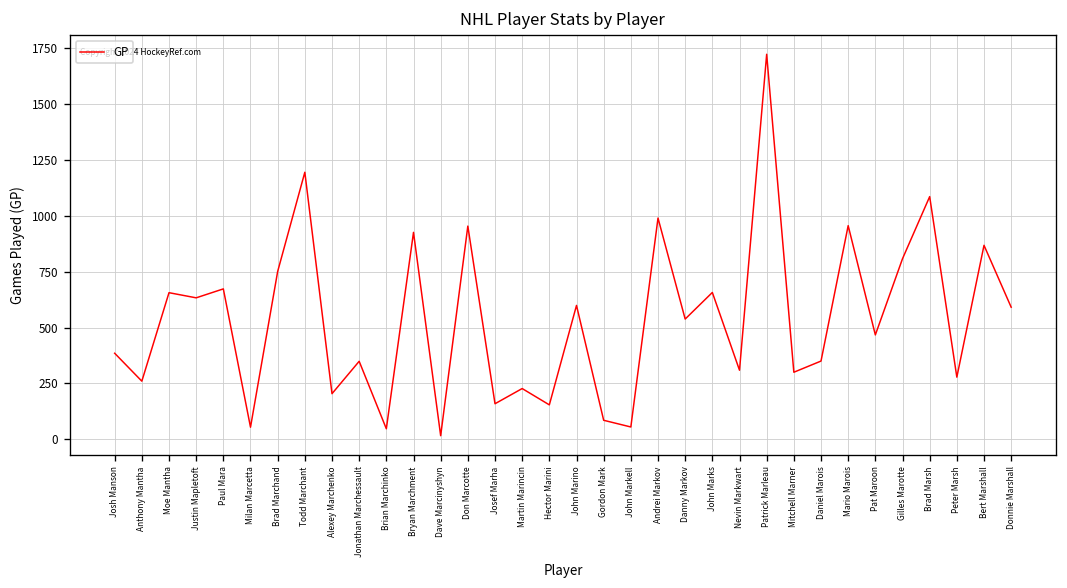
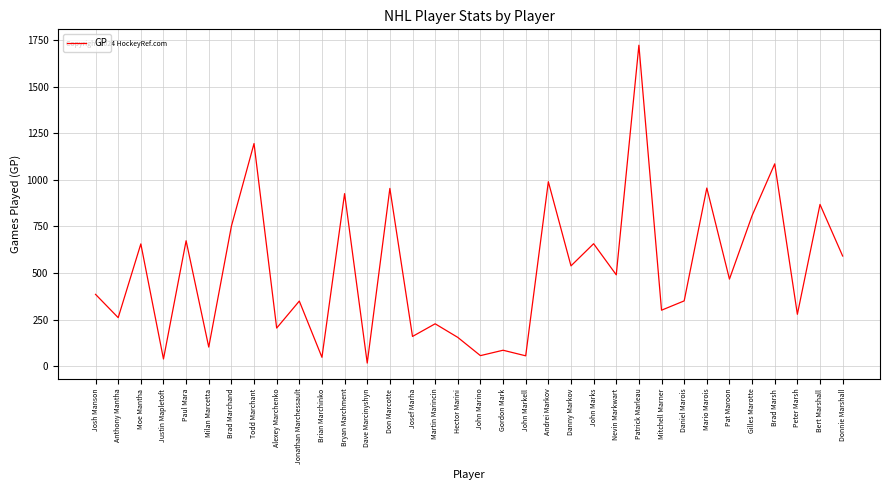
  {
    "Josh Manson": 390,
    "Anthony Mantha": 260,
    "Moe Mantha": 660,
-   "Justin Mapletoft": 630,
+   "Justin Mapletoft": 40,
    "Paul Mara": 670,
-   "Milan Marcetta": 50,
+   "Milan Marcetta": 100,
    "Brad Marchand": 750,
    "Todd Marchant": 1200,
    "Alexey Marchenko": 200,
    "Jonathan Marchessault": 350,
    "Brian Marchinko": 50,
    "Bryan Marchment": 930,
    "Dave Marcinyshyn": 20,
    "Don Marcotte": 950,
    "Josef Marha": 160,
    "Martin Marincin": 230,
    "Hector Marini": 150,
-   "John Marino": 600,
+   "John Marino": 60,
    "Gordon Mark": 90,
    "John Markell": 60,
    "Andrei Markov": 990,
    "Danny Markov": 540,
    "John Marks": 660,
-   "Nevin Markwart": 310,
+   "Nevin Markwart": 490,
    "Patrick Marleau": 1720,
    "Mitchell Marner": 300,
    "Daniel Marois": 350,
    "Mario Marois": 960,
    "Pat Maroon": 470,
    "Gilles Marotte": 810,
    "Brad Marsh": 1090,
    "Peter Marsh": 280,
    "Bert Marshall": 870,
    "Donnie Marshall": 590
  }
